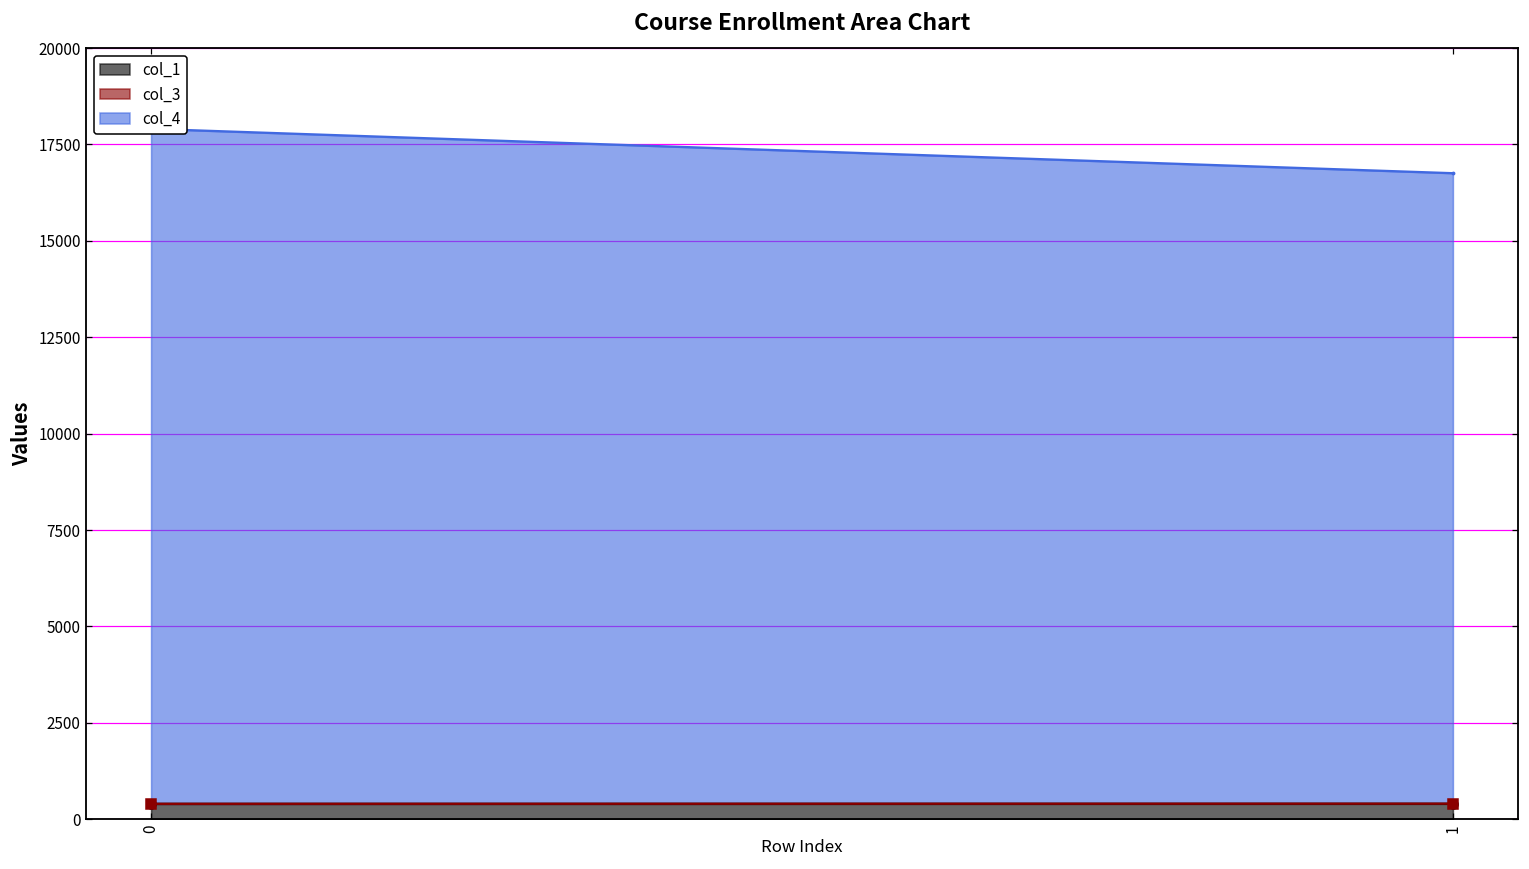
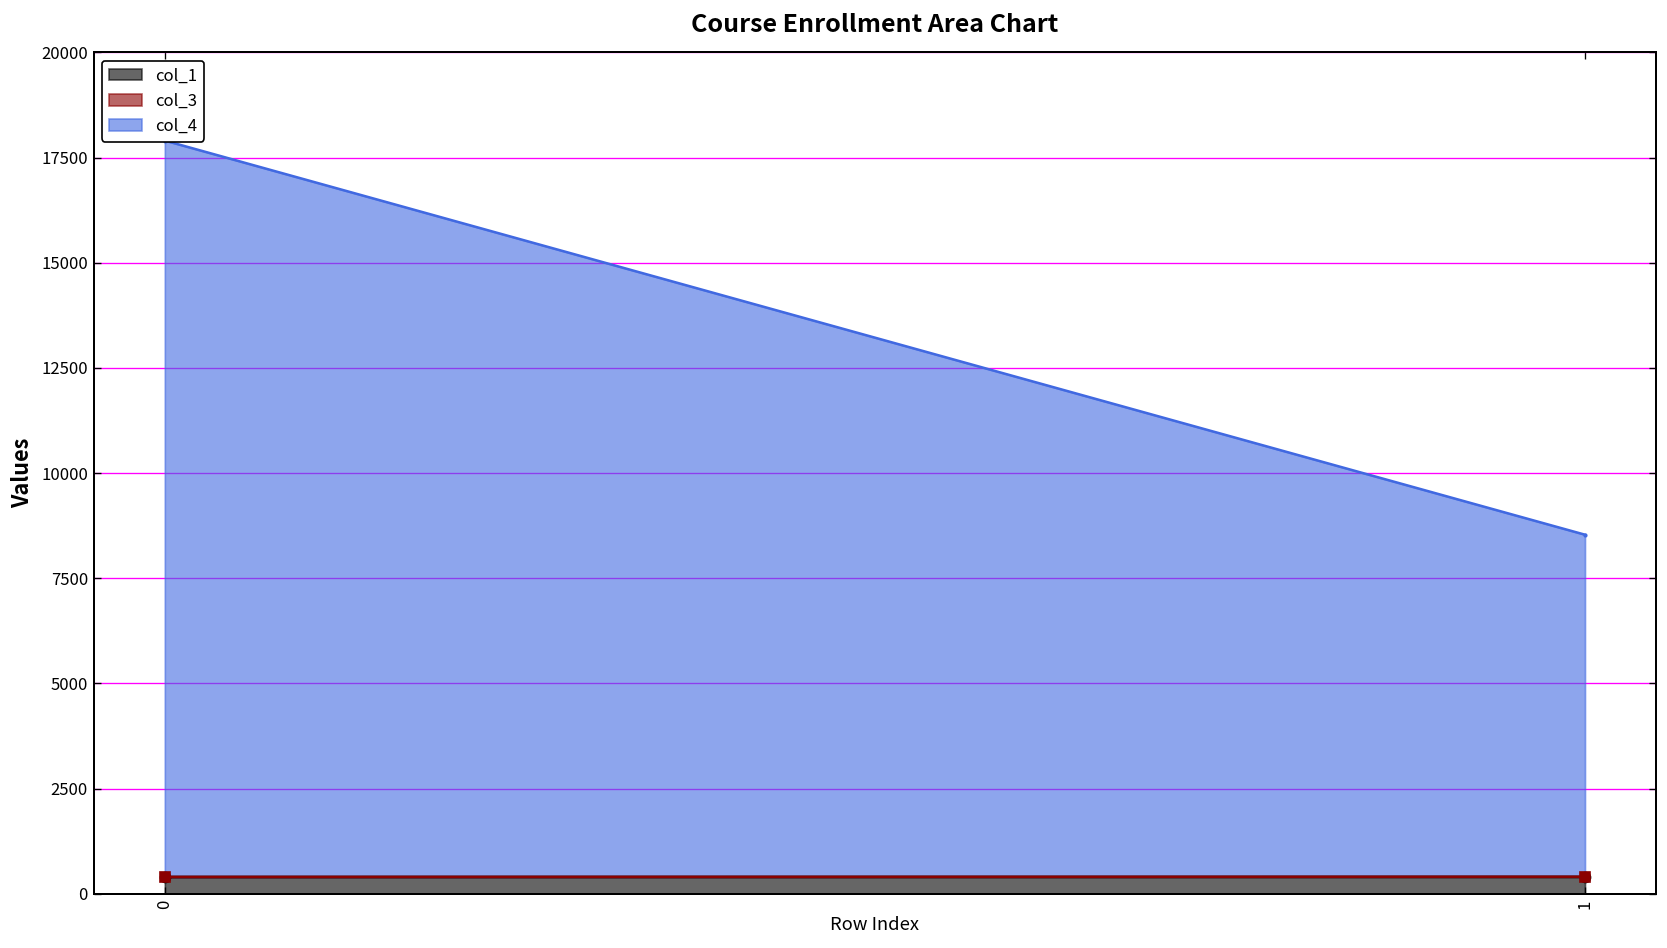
  {
    "col_3": {
      "0": 400,
      "1": 400
    },
    "col_4": {
-     "1": 16300
+     "1": 8100
    }
  }
